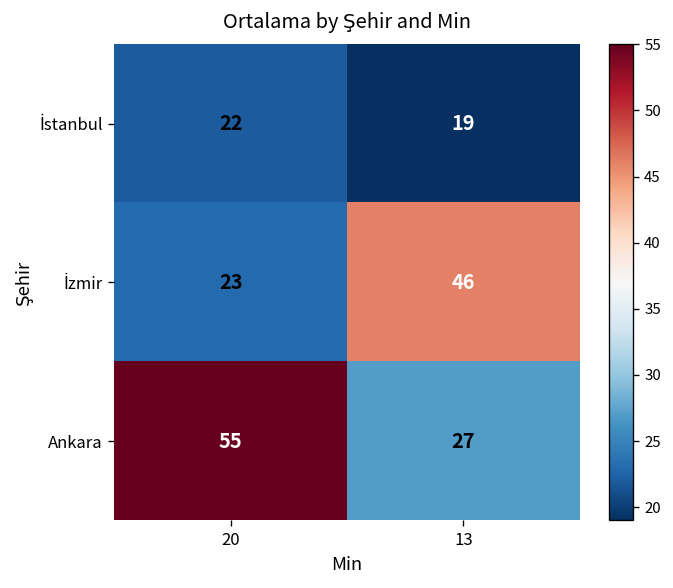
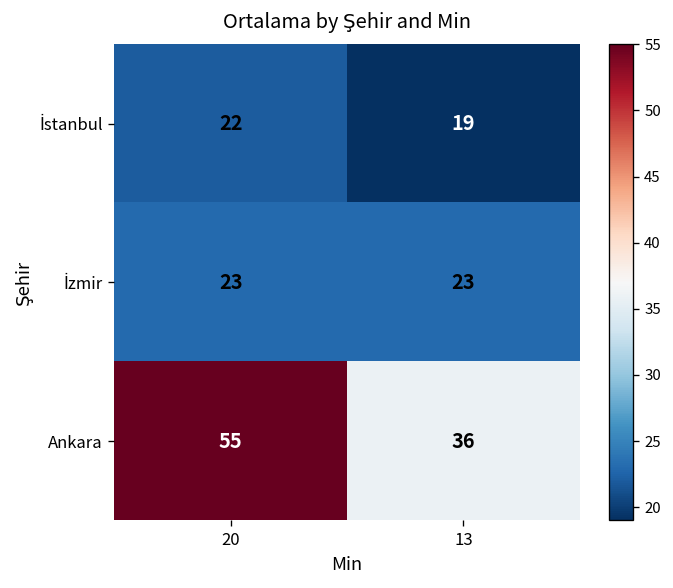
  {
    "İstanbul": {
      "20": 22,
      "13": 19
    },
    "İzmir": {
      "20": 23,
-     "13": 46
+     "13": 23
    },
    "Ankara": {
      "20": 55,
-     "13": 27
+     "13": 36
    }
  }
